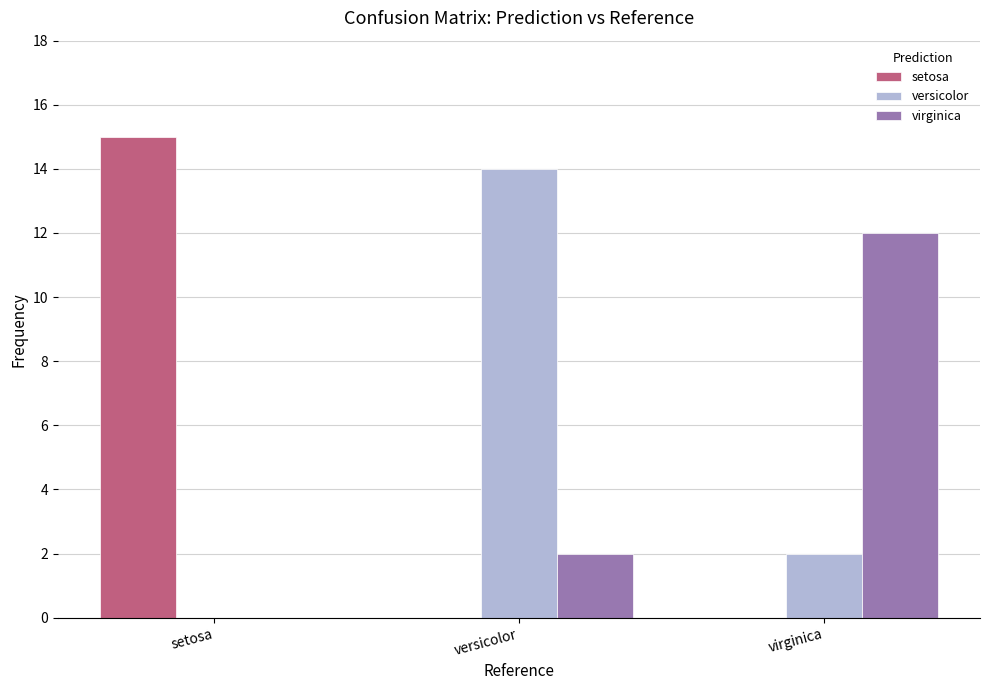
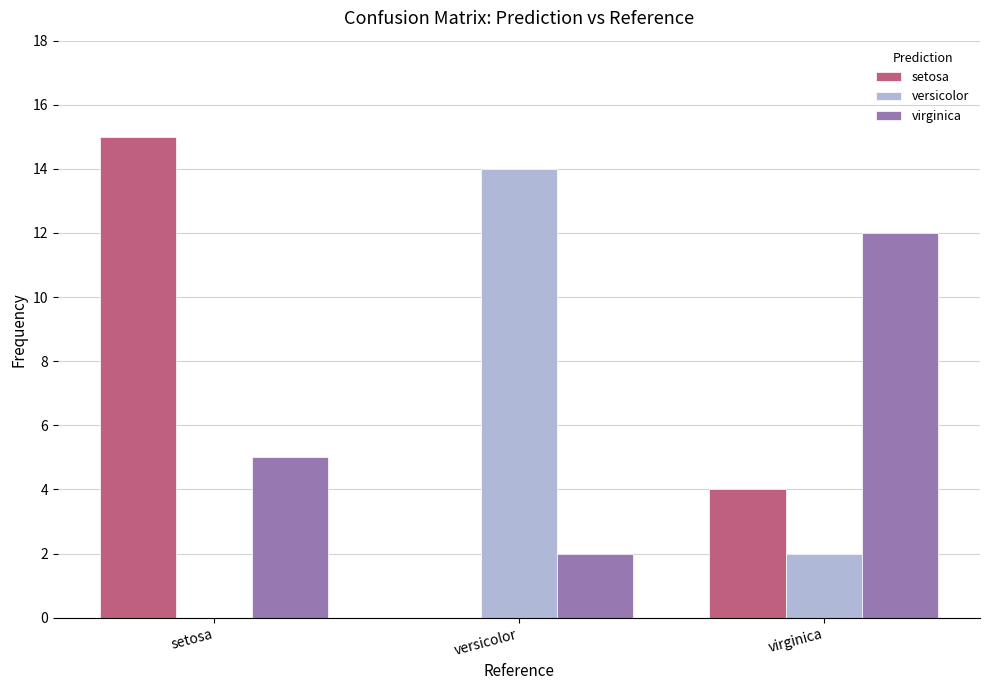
  {
    "setosa": {
      "setosa": 15,
      "versicolor": 0,
-     "virginica": 0
+     "virginica": 4
    },
    "versicolor": {
      "setosa": 0,
      "versicolor": 14,
      "virginica": 2
    },
    "virginica": {
-     "setosa": 0,
+     "setosa": 5,
      "versicolor": 2,
      "virginica": 12
    }
  }
